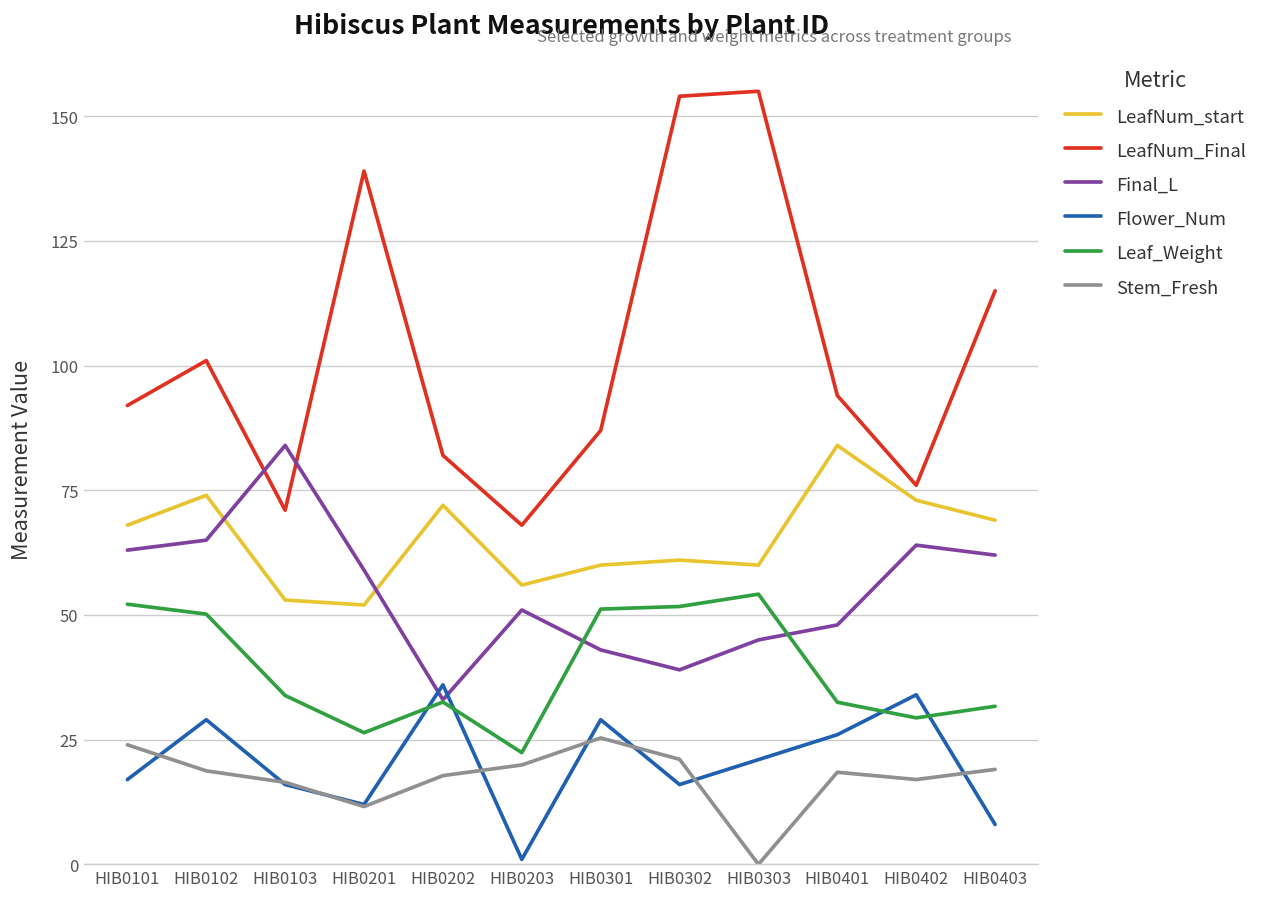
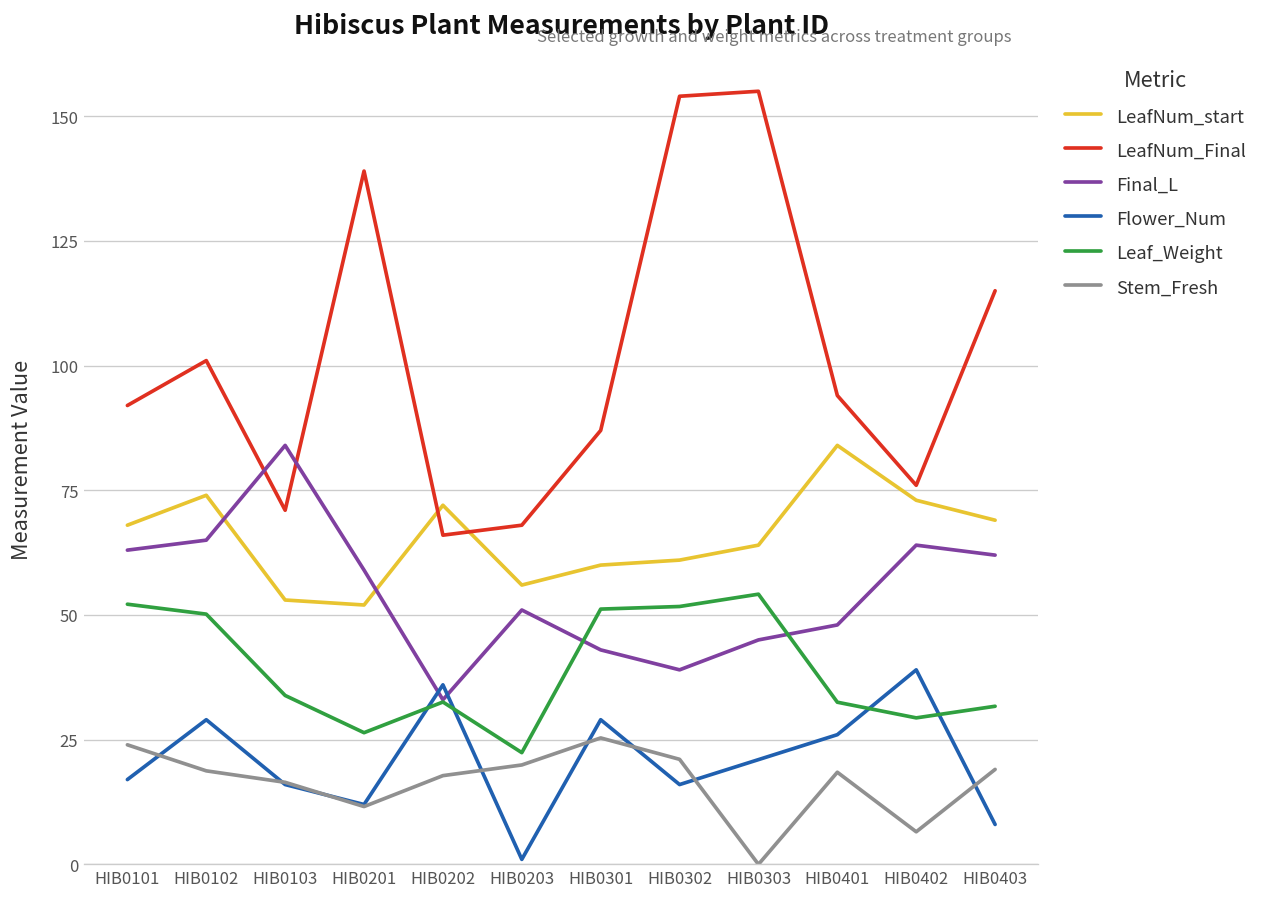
  {
    "LeafNum_start": {
      "HIB0101": 68,
      "HIB0102": 74,
      "HIB0103": 53,
      "HIB0201": 52,
      "HIB0202": 72,
      "HIB0203": 56,
      "HIB0301": 60,
      "HIB0302": 61,
-     "HIB0303": 60,
+     "HIB0303": 64,
      "HIB0401": 84,
      "HIB0402": 73,
      "HIB0403": 69
    },
    "LeafNum_Final": {
      "HIB0101": 92,
      "HIB0102": 101,
      "HIB0103": 71,
      "HIB0201": 139,
-     "HIB0202": 82,
+     "HIB0202": 66,
      "HIB0203": 68,
      "HIB0301": 87,
      "HIB0302": 154,
      "HIB0303": 155,
      "HIB0401": 94,
      "HIB0402": 76,
      "HIB0403": 115
    },
    "Final_L": {
      "HIB0101": 63,
      "HIB0102": 65,
      "HIB0103": 84,
      "HIB0201": 59,
      "HIB0203": 51,
      "HIB0301": 43,
      "HIB0302": 39,
      "HIB0303": 45,
      "HIB0401": 48,
      "HIB0402": 64,
      "HIB0403": 62
    },
    "Flower_Num": {
      "HIB0101": 17,
      "HIB0102": 29,
      "HIB0202": 36,
      "HIB0203": 1,
      "HIB0301": 29,
      "HIB0302": 16,
      "HIB0303": 21,
      "HIB0401": 26,
-     "HIB0402": 34,
+     "HIB0402": 39,
      "HIB0403": 8
    },
    "Leaf_Weight": {
      "HIB0101": 52,
      "HIB0102": 50,
      "HIB0103": 34,
      "HIB0201": 26,
      "HIB0203": 22,
      "HIB0301": 51,
      "HIB0302": 52,
      "HIB0303": 54,
      "HIB0401": 33,
      "HIB0402": 29,
      "HIB0403": 32
    },
    "Stem_Fresh": {
      "HIB0101": 24,
      "HIB0102": 19,
      "HIB0202": 18,
      "HIB0203": 20,
      "HIB0301": 25,
      "HIB0302": 21,
      "HIB0303": 0,
      "HIB0401": 18,
-     "HIB0402": 17,
+     "HIB0402": 7,
      "HIB0403": 19
    }
  }
